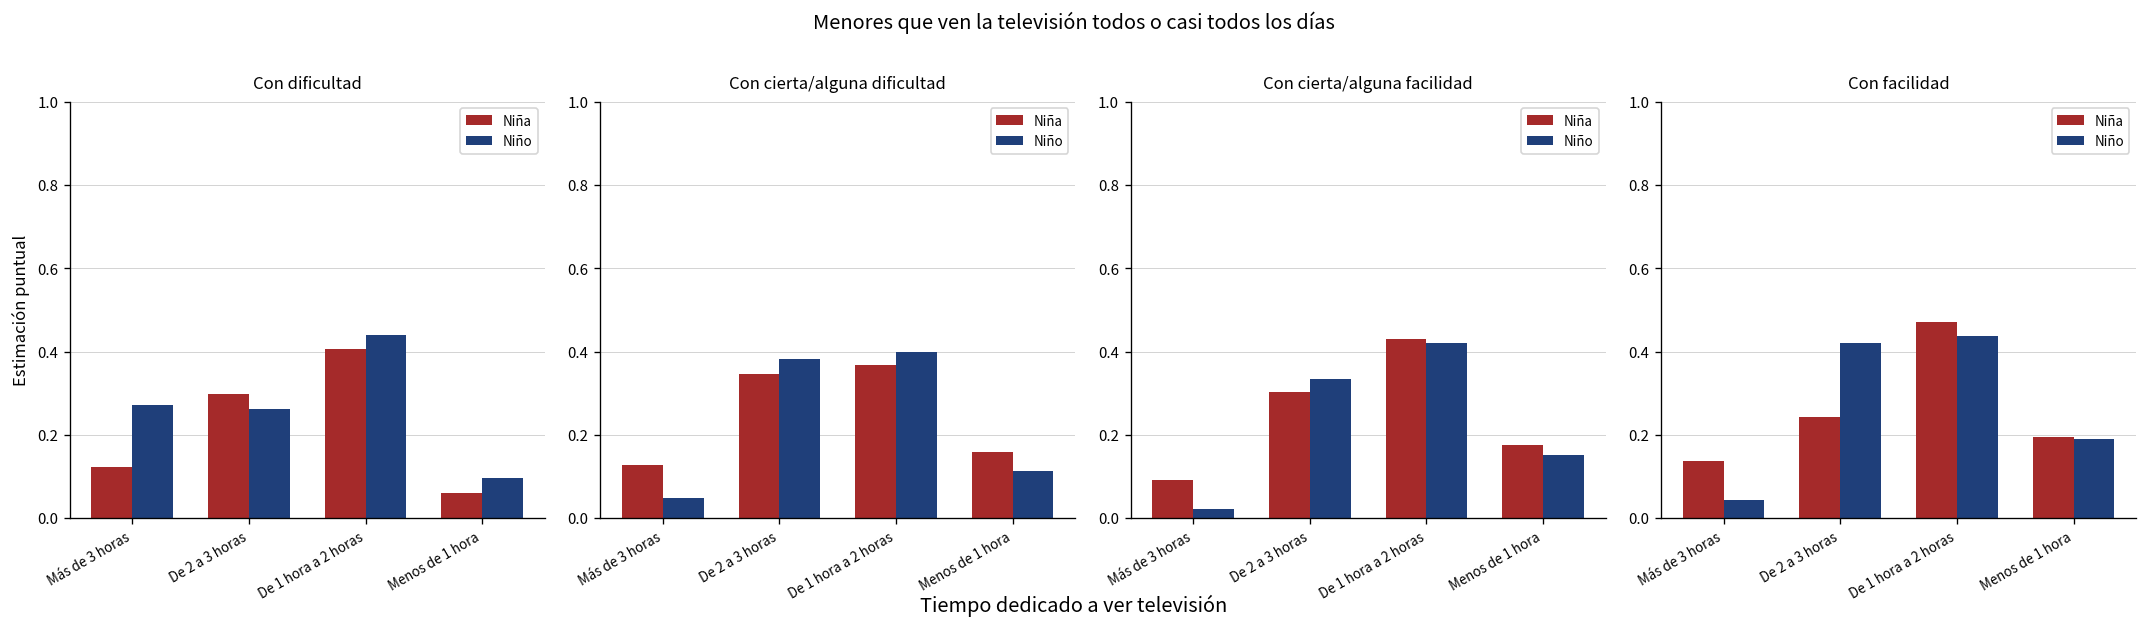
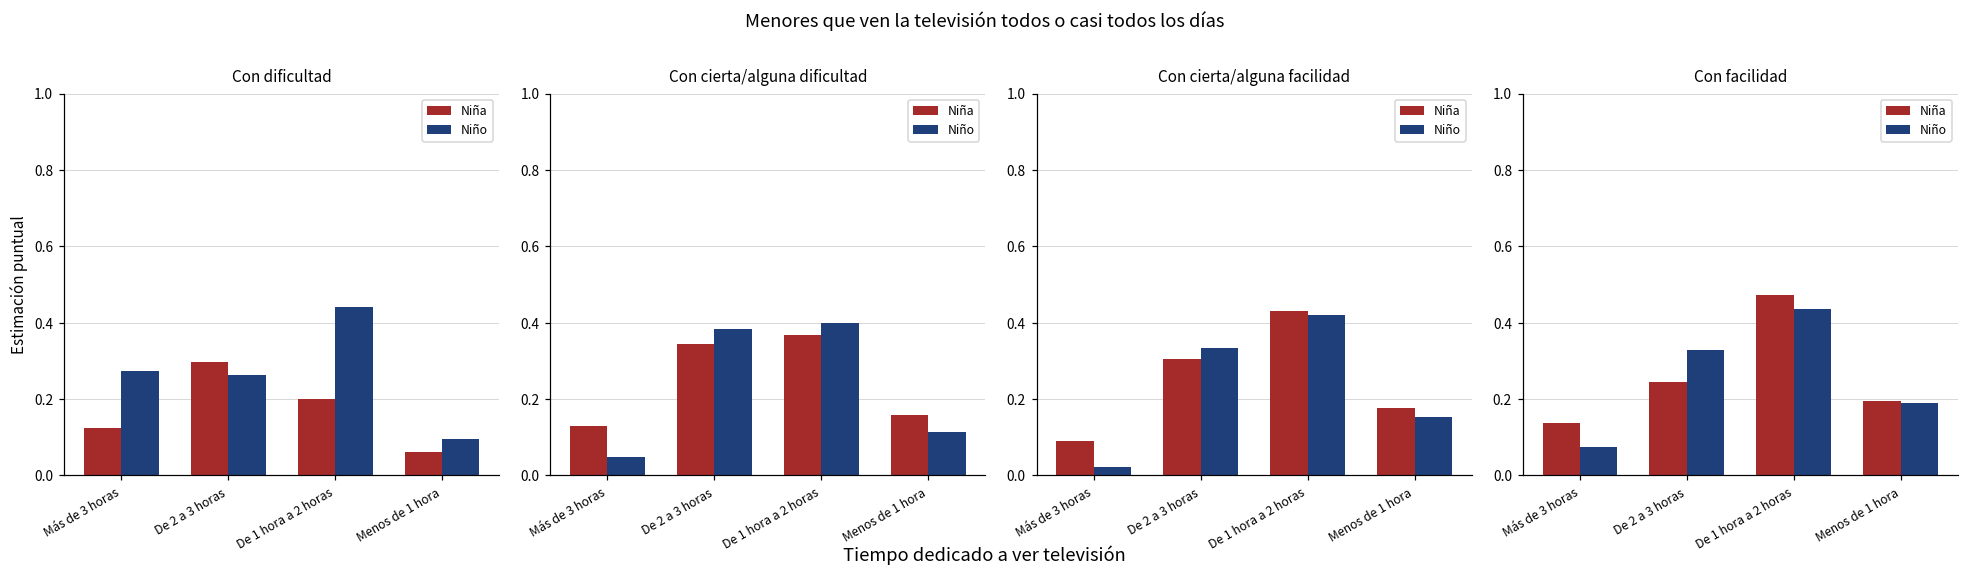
  {
    "Con dificultad": {
      "Niña": {
        "Más de 3 horas": 0.12,
        "De 2 a 3 horas": 0.30,
-       "De 1 hora a 2 horas": 0.41,
+       "De 1 hora a 2 horas": 0.20,
        "Menos de 1 hora": 0.06
      },
      "Niño": {
        "Más de 3 horas": 0.27,
        "De 2 a 3 horas": 0.26,
        "De 1 hora a 2 horas": 0.44,
        "Menos de 1 hora": 0.10
      }
    },
    "Con cierta/alguna dificultad": {
      "Niña": {
        "Más de 3 horas": 0.13,
        "De 2 a 3 horas": 0.35,
        "De 1 hora a 2 horas": 0.37,
        "Menos de 1 hora": 0.16
      },
      "Niño": {
        "Más de 3 horas": 0.05,
        "De 2 a 3 horas": 0.38,
        "De 1 hora a 2 horas": 0.40,
        "Menos de 1 hora": 0.11
      }
    },
    "Con cierta/alguna facilidad": {
      "Niña": {
        "Más de 3 horas": 0.09,
        "De 2 a 3 horas": 0.30,
        "De 1 hora a 2 horas": 0.43,
        "Menos de 1 hora": 0.18
      },
      "Niño": {
        "Más de 3 horas": 0.02,
        "De 2 a 3 horas": 0.33,
        "De 1 hora a 2 horas": 0.42,
        "Menos de 1 hora": 0.15
      }
    },
    "Con facilidad": {
      "Niña": {
        "Más de 3 horas": 0.14,
        "De 2 a 3 horas": 0.24,
        "De 1 hora a 2 horas": 0.47,
        "Menos de 1 hora": 0.19
      },
      "Niño": {
-       "Más de 3 horas": 0.04,
-       "De 2 a 3 horas": 0.42,
+       "Más de 3 horas": 0.07,
+       "De 2 a 3 horas": 0.33,
        "De 1 hora a 2 horas": 0.44,
        "Menos de 1 hora": 0.19
      }
    }
  }
